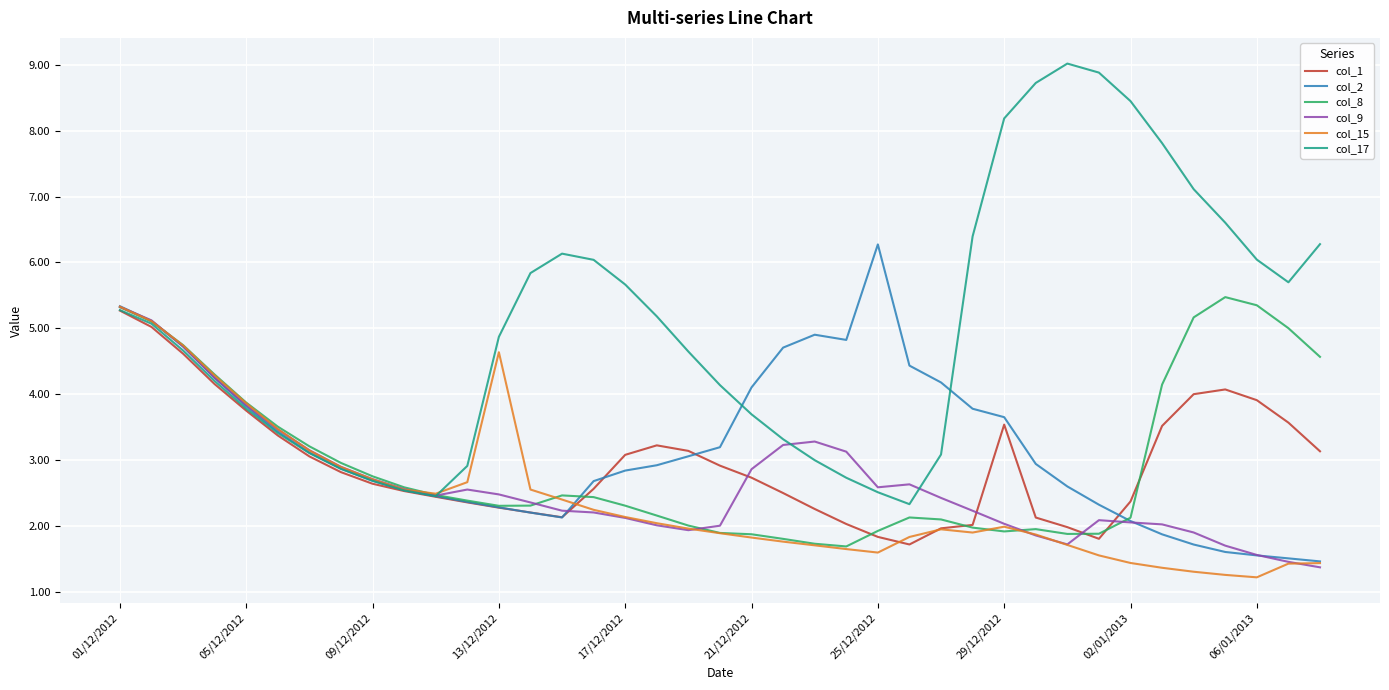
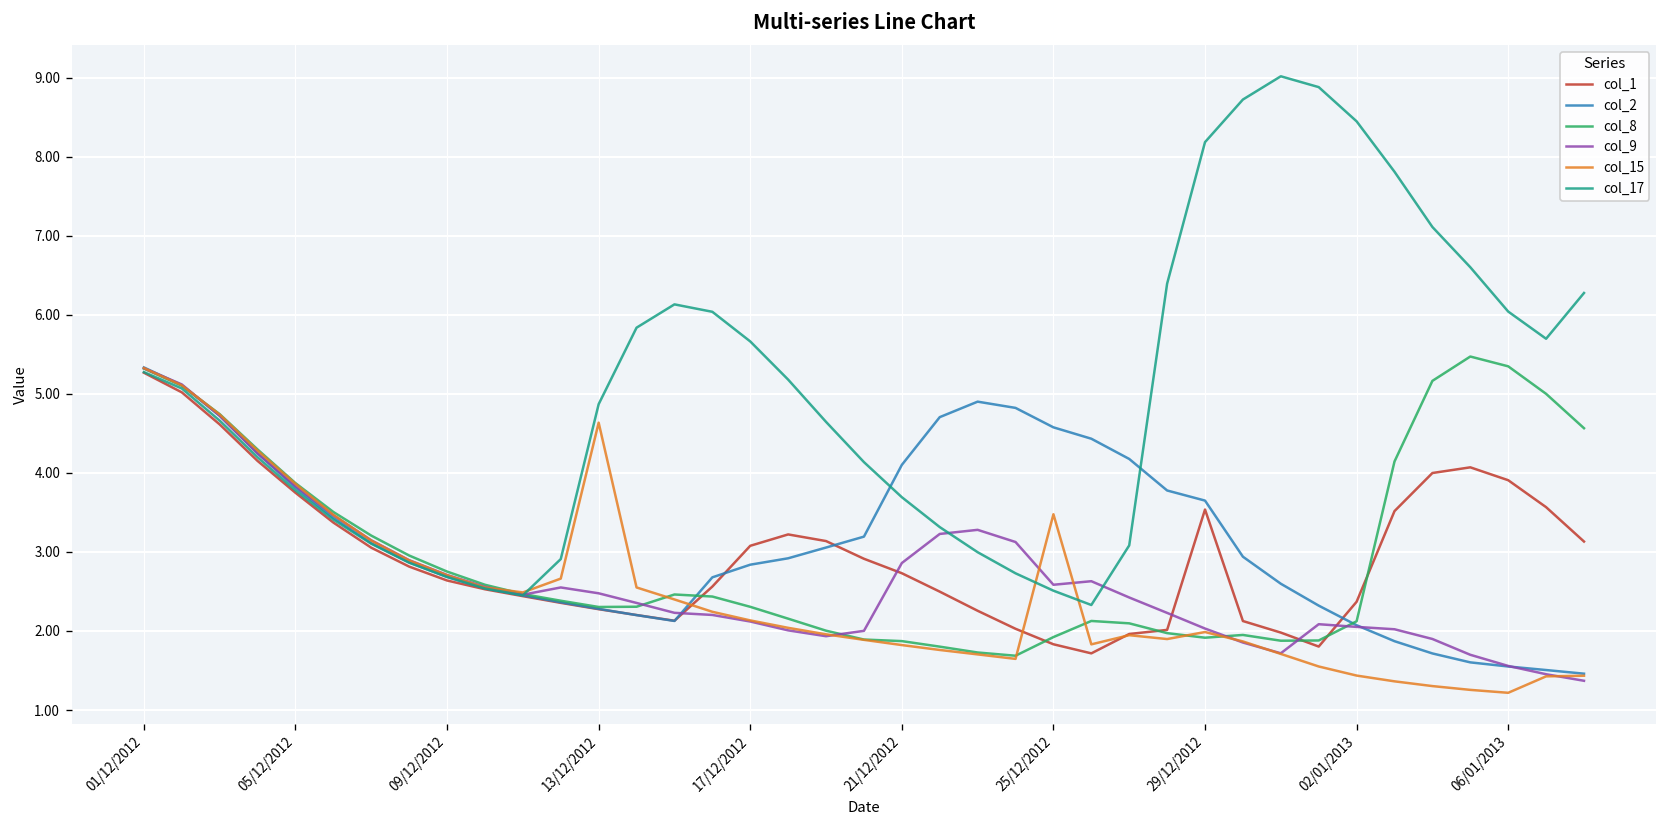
  {
    "col_1": {
      "09/12/2012": 2.6,
      "17/12/2012": 3.1,
      "21/12/2012": 2.7,
      "25/12/2012": 1.8,
      "29/12/2012": 3.5,
      "02/01/2013": 2.4,
      "06/01/2013": 3.9
    },
    "col_2": {
      "17/12/2012": 2.8,
      "21/12/2012": 4.1,
-     "25/12/2012": 6.3,
+     "25/12/2012": 4.6,
      "29/12/2012": 3.7
    },
    "col_9": {
      "13/12/2012": 2.5,
      "21/12/2012": 2.9,
      "25/12/2012": 2.6,
      "29/12/2012": 2.0
    },
    "col_15": {
      "13/12/2012": 4.6,
      "21/12/2012": 1.8,
-     "25/12/2012": 1.6,
+     "25/12/2012": 3.5,
      "29/12/2012": 2.0,
      "02/01/2013": 1.4,
      "06/01/2013": 1.2
    }
  }
